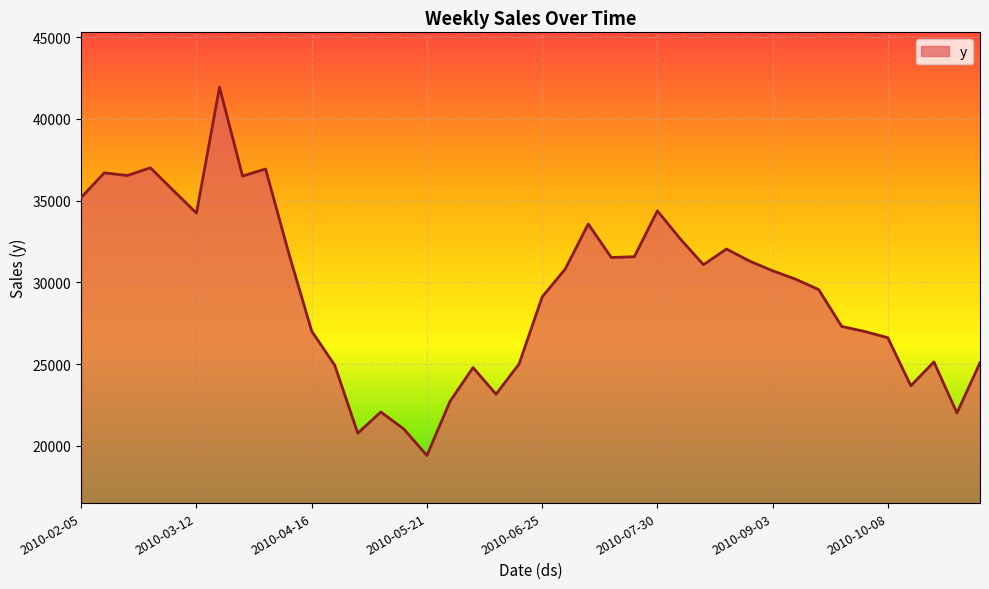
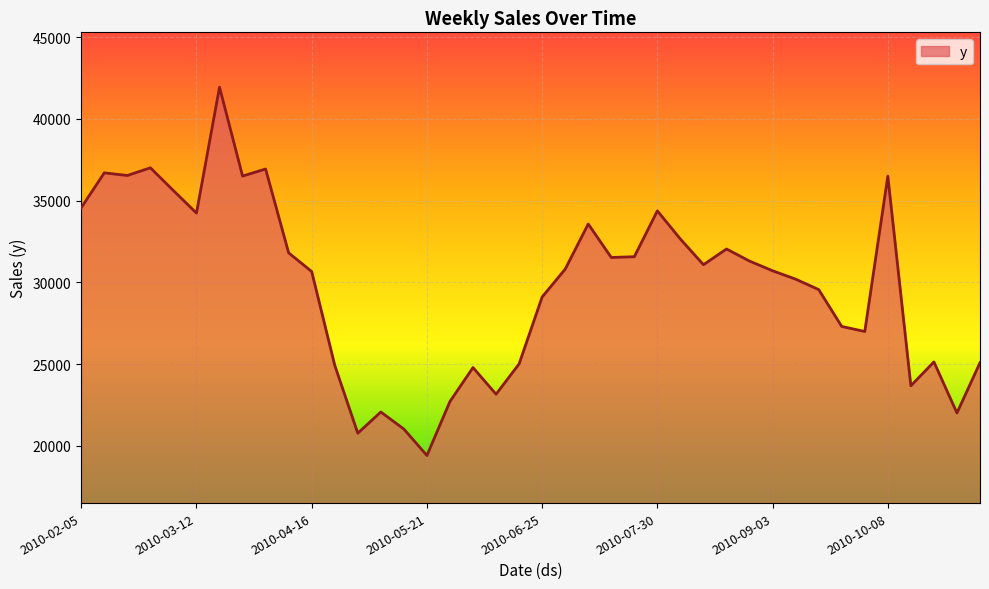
  {
-   "2010-02-05": 35200,
+   "2010-02-05": 34600,
    "2010-03-12": 34200,
-   "2010-04-16": 27000,
+   "2010-04-16": 30700,
    "2010-05-21": 19400,
    "2010-06-25": 29100,
    "2010-07-30": 34400,
    "2010-09-03": 30700,
-   "2010-10-08": 26600
+   "2010-10-08": 36500
  }
